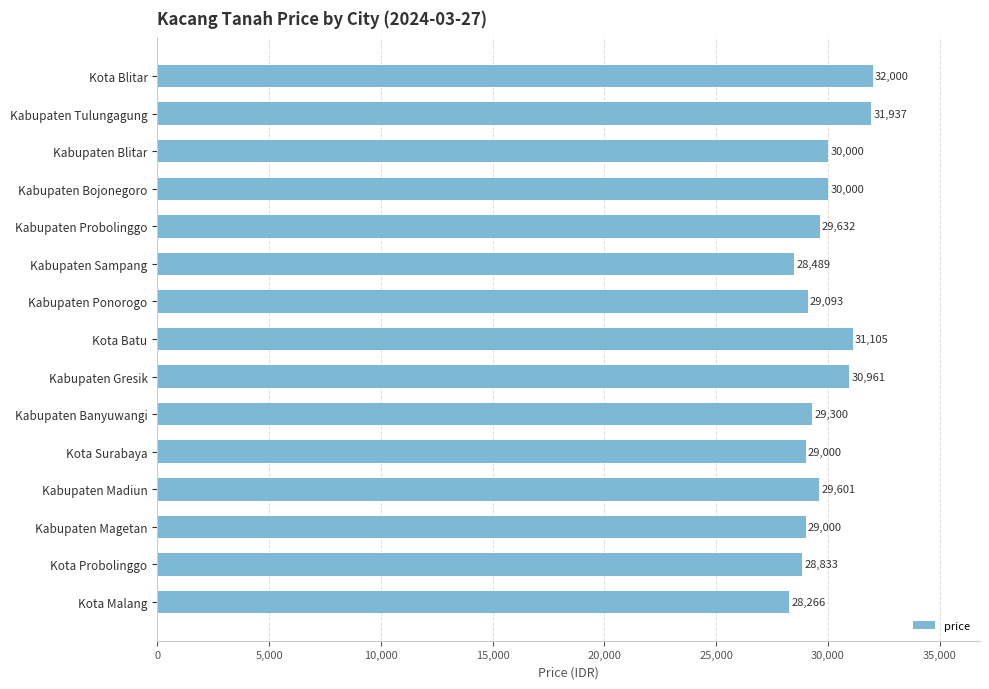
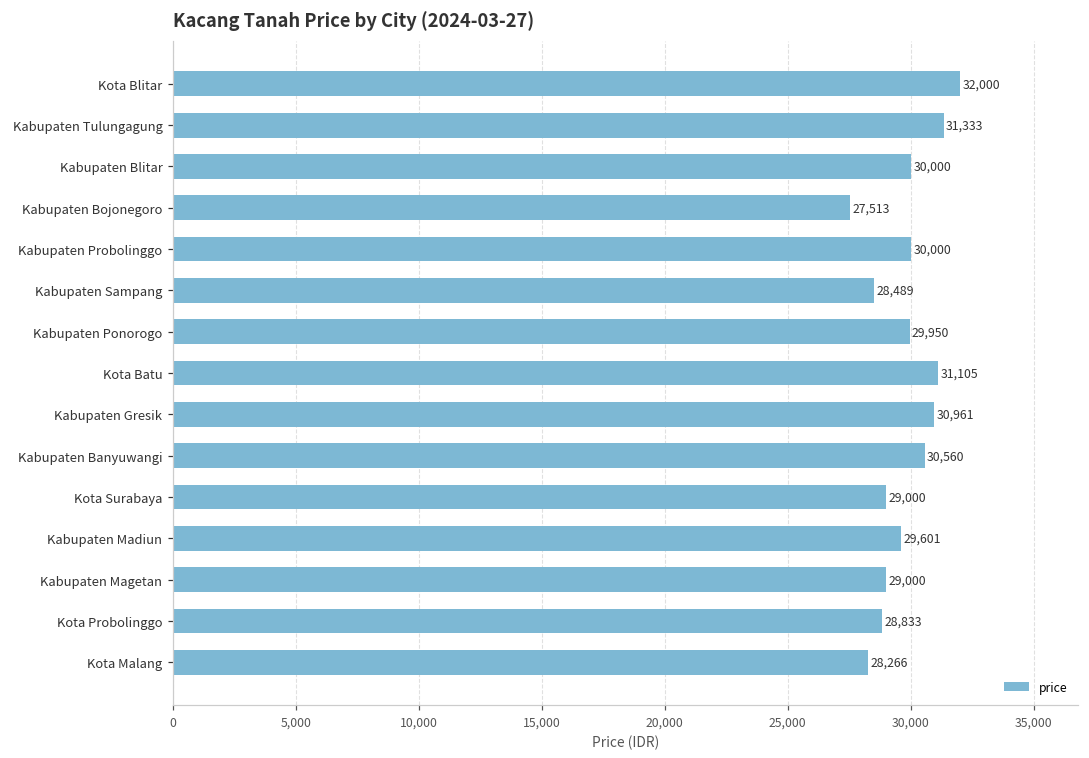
  {
    "Kota Blitar": "32,000",
-   "Kabupaten Tulungagung": "31,937",
+   "Kabupaten Tulungagung": "31,333",
    "Kabupaten Blitar": "30,000",
-   "Kabupaten Bojonegoro": "30,000",
-   "Kabupaten Probolinggo": "29,632",
+   "Kabupaten Bojonegoro": "27,513",
+   "Kabupaten Probolinggo": "30,000",
    "Kabupaten Sampang": "28,489",
-   "Kabupaten Ponorogo": "29,093",
+   "Kabupaten Ponorogo": "29,950",
    "Kota Batu": "31,105",
    "Kabupaten Gresik": "30,961",
-   "Kabupaten Banyuwangi": "29,300",
+   "Kabupaten Banyuwangi": "30,560",
    "Kota Surabaya": "29,000",
    "Kabupaten Madiun": "29,601",
    "Kabupaten Magetan": "29,000",
    "Kota Probolinggo": "28,833",
    "Kota Malang": "28,266"
  }
